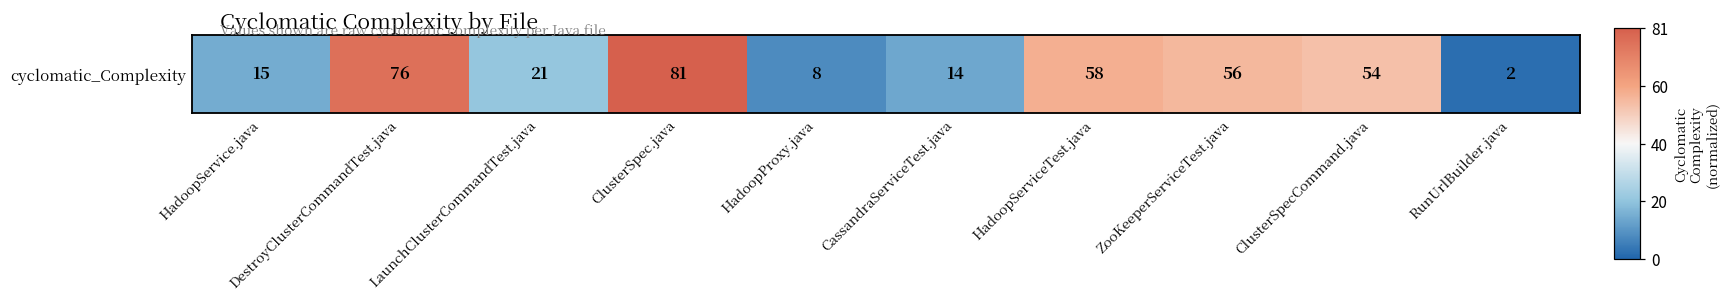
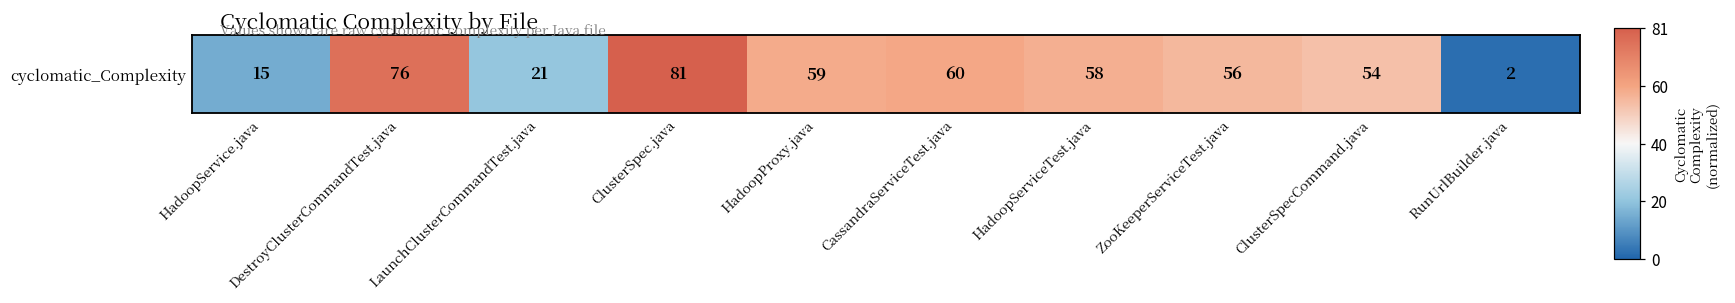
  {
    "cyclomatic_Complexity": {
      "HadoopService.java": 15,
      "DestroyClusterCommandTest.java": 76,
      "LaunchClusterCommandTest.java": 21,
      "ClusterSpec.java": 81,
-     "HadoopProxy.java": 8,
-     "CassandraServiceTest.java": 14,
+     "HadoopProxy.java": 59,
+     "CassandraServiceTest.java": 60,
      "HadoopServiceTest.java": 58,
      "ZooKeeperServiceTest.java": 56,
      "ClusterSpecCommand.java": 54,
      "RunUrlBuilder.java": 2
    }
  }
